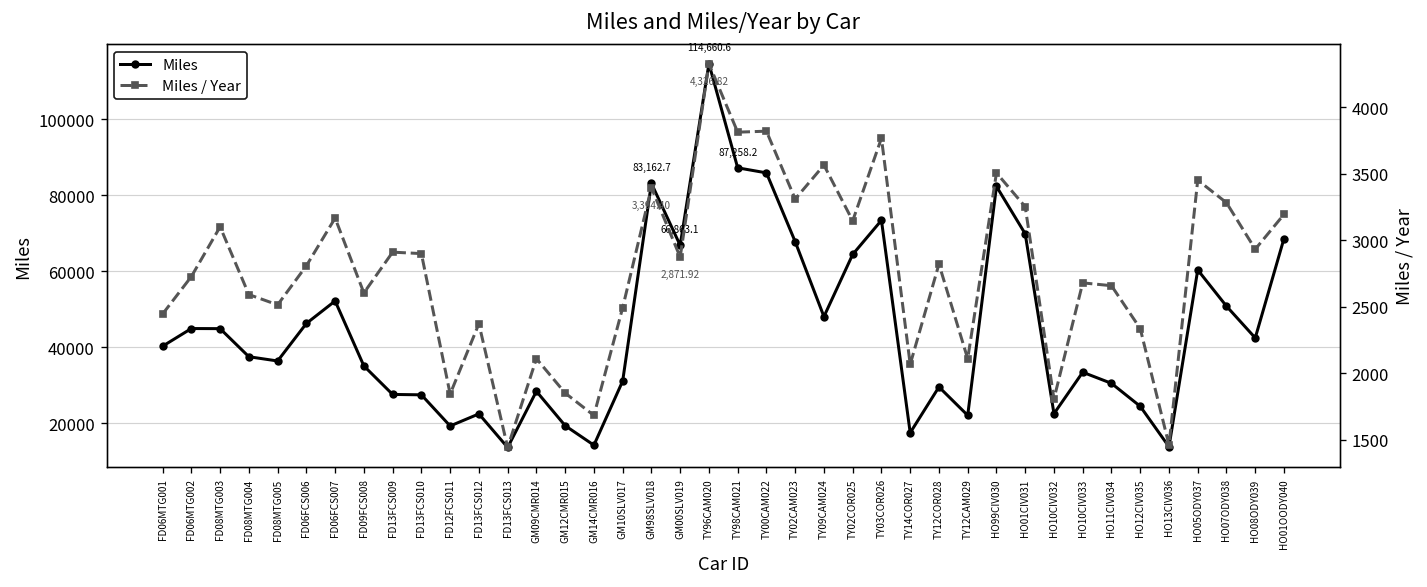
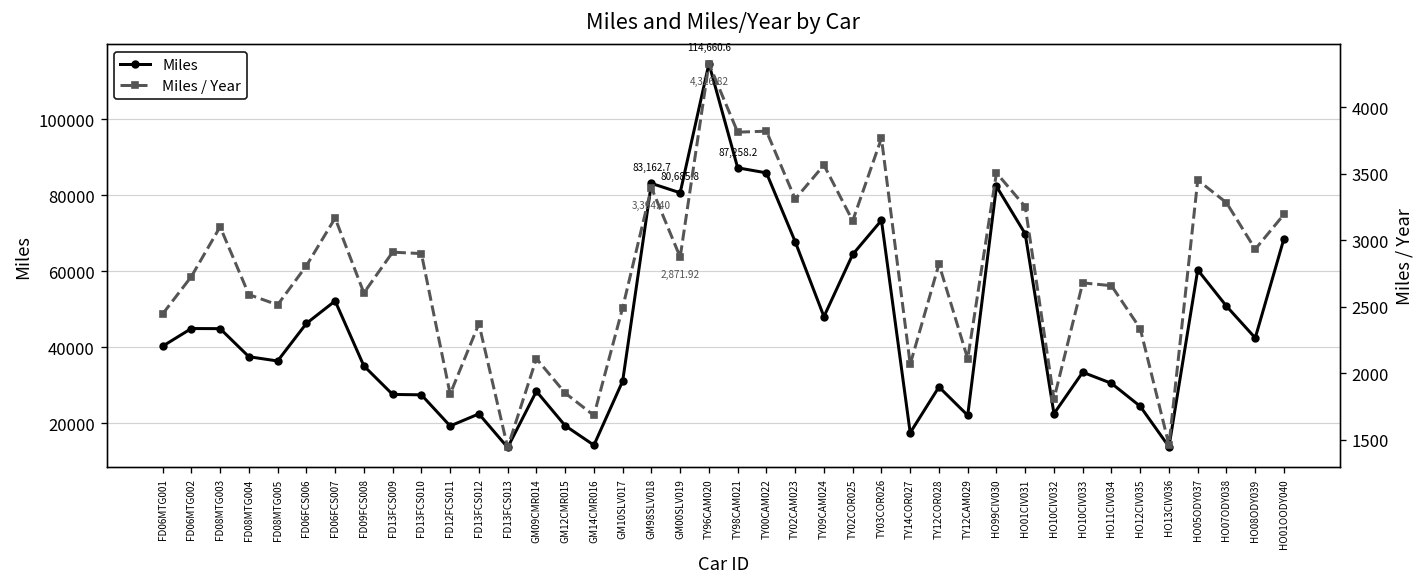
  {
    "Miles": {
      "GM98SLV018": "83,162.7",
-     "GM00SLV019": "66,863.1",
+     "GM00SLV019": "80,685.8",
      "TY96CAM020": "114,660.6",
      "TY98CAM021": "87,258.2"
    },
    "Miles / Year": {
      "GM98SLV018": "3,394.40",
      "GM00SLV019": "2,871.92",
      "TY96CAM020": "4,326.82"
    }
  }
